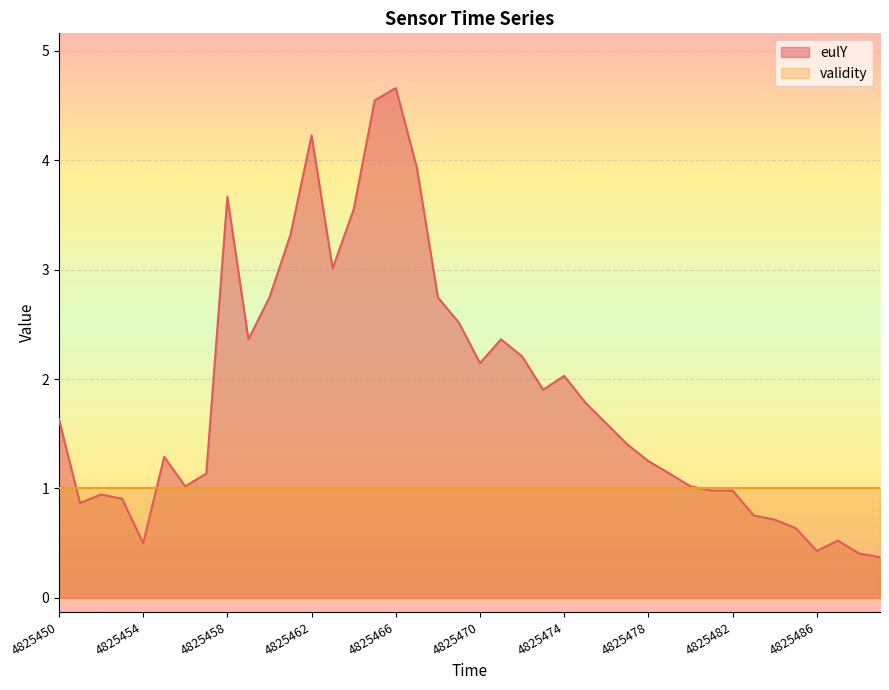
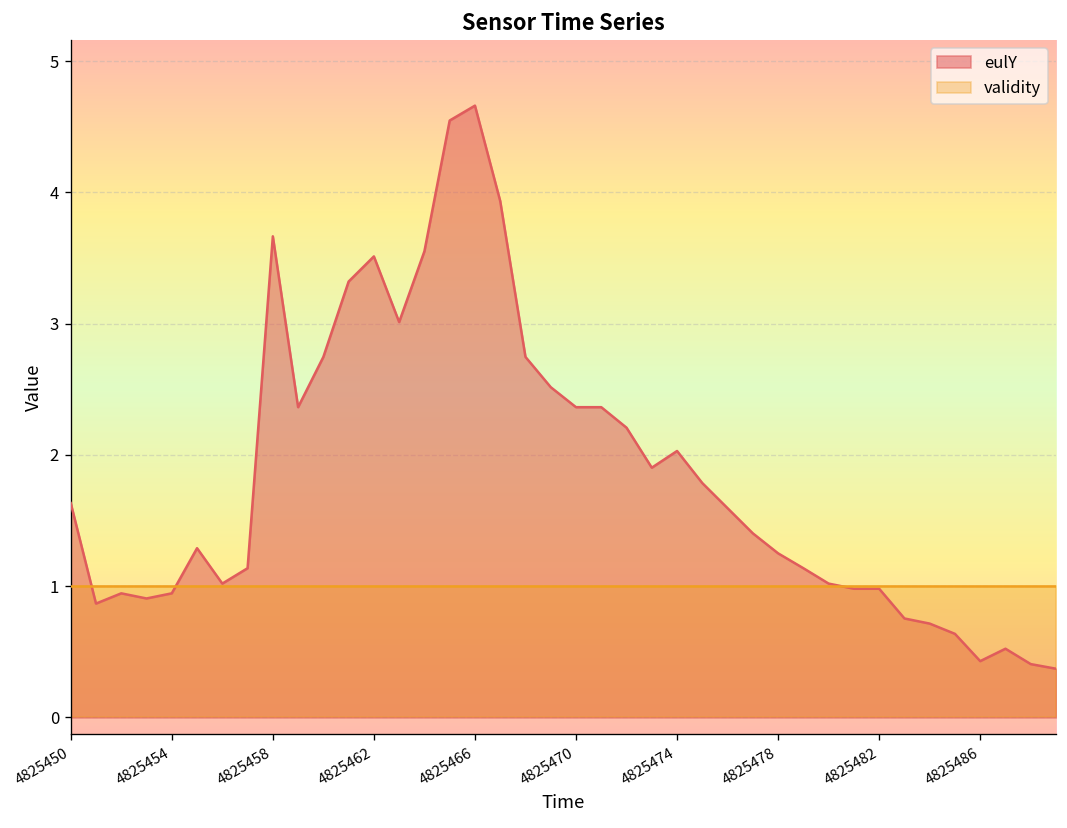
  {
    "eulY": {
      "4825450": 1.63,
-     "4825454": 0.50,
+     "4825454": 0.95,
      "4825458": 3.66,
-     "4825462": 4.23,
+     "4825462": 3.51,
      "4825466": 4.66,
-     "4825470": 2.15,
+     "4825470": 2.36,
      "4825474": 2.03,
      "4825478": 1.25,
      "4825486": 0.43
    },
    "validity": {
      "4825450": 1.00,
      "4825454": 1.00,
      "4825458": 1.00,
      "4825462": 1.00,
      "4825466": 1.00,
      "4825470": 1.00,
      "4825474": 1.00,
      "4825478": 1.00,
      "4825486": 1.00
    }
  }
